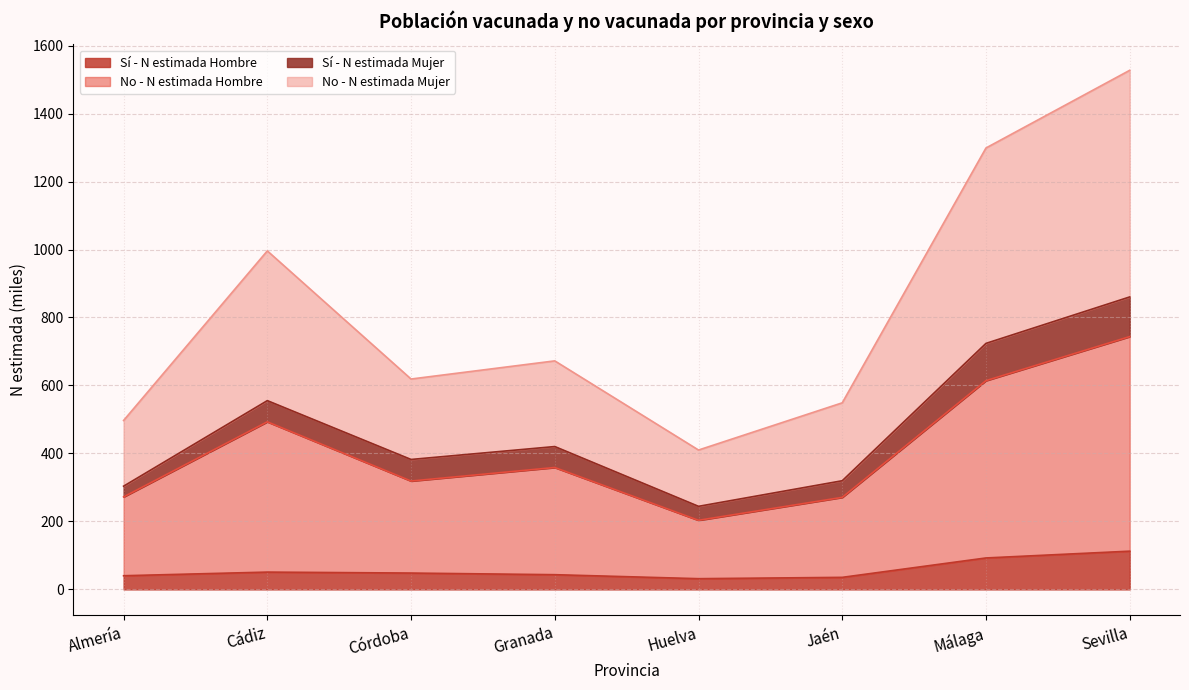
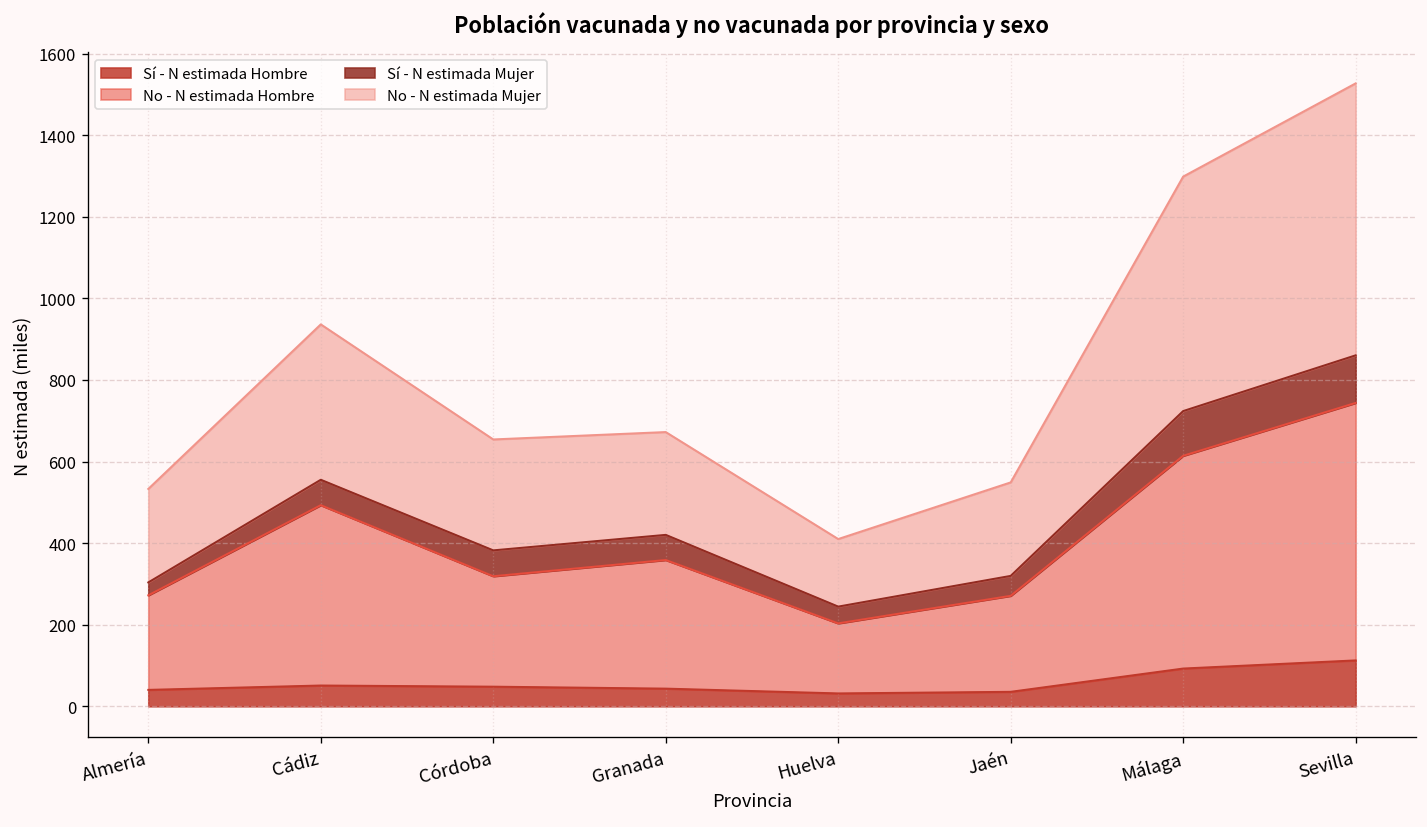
  {
    "No - N estimada Mujer": {
-     "Almería": 190,
-     "Cádiz": 440,
-     "Córdoba": 240,
+     "Almería": 230,
+     "Cádiz": 380,
+     "Córdoba": 270,
      "Granada": 250,
      "Huelva": 170,
      "Jaén": 230,
      "Málaga": 570,
      "Sevilla": 670
    }
  }
